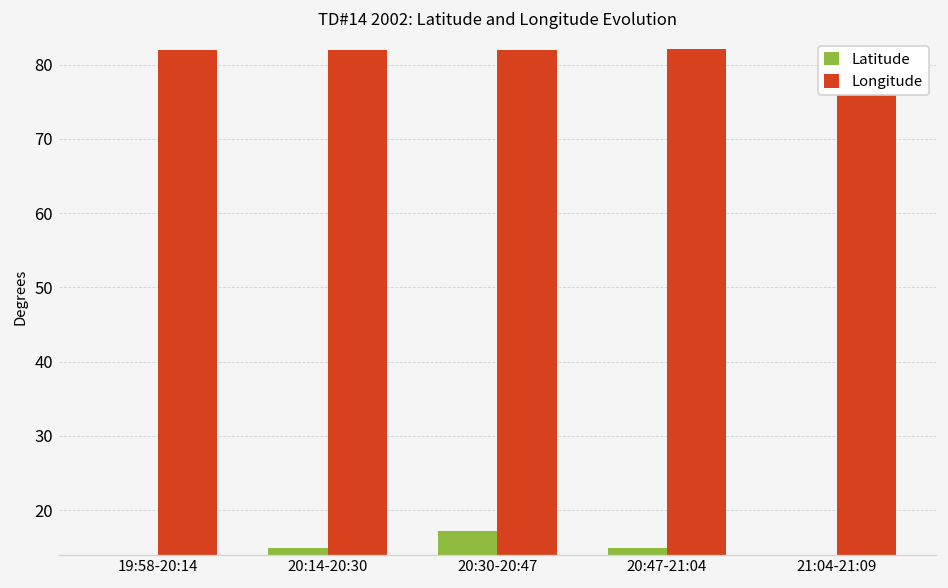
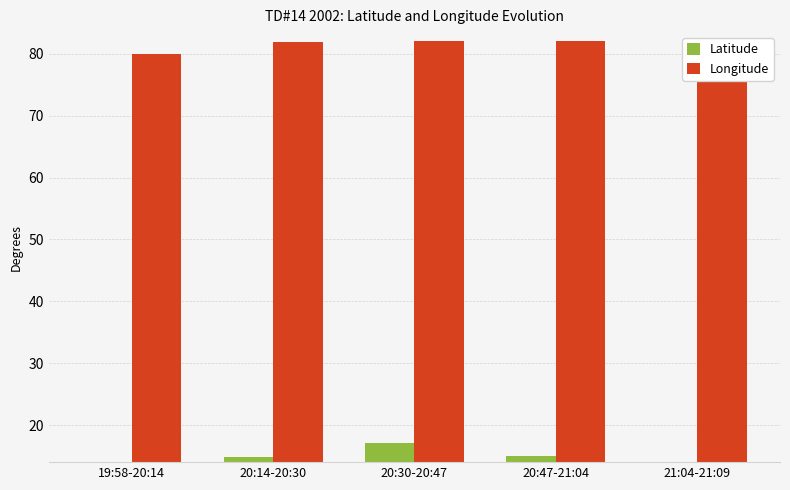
  {
    "Latitude": {
      "20:14-20:30": 15,
      "20:30-20:47": 17,
      "20:47-21:04": 15
    },
    "Longitude": {
-     "19:58-20:14": 82,
+     "19:58-20:14": 80,
      "20:14-20:30": 82,
      "20:30-20:47": 82,
      "20:47-21:04": 82
    }
  }
